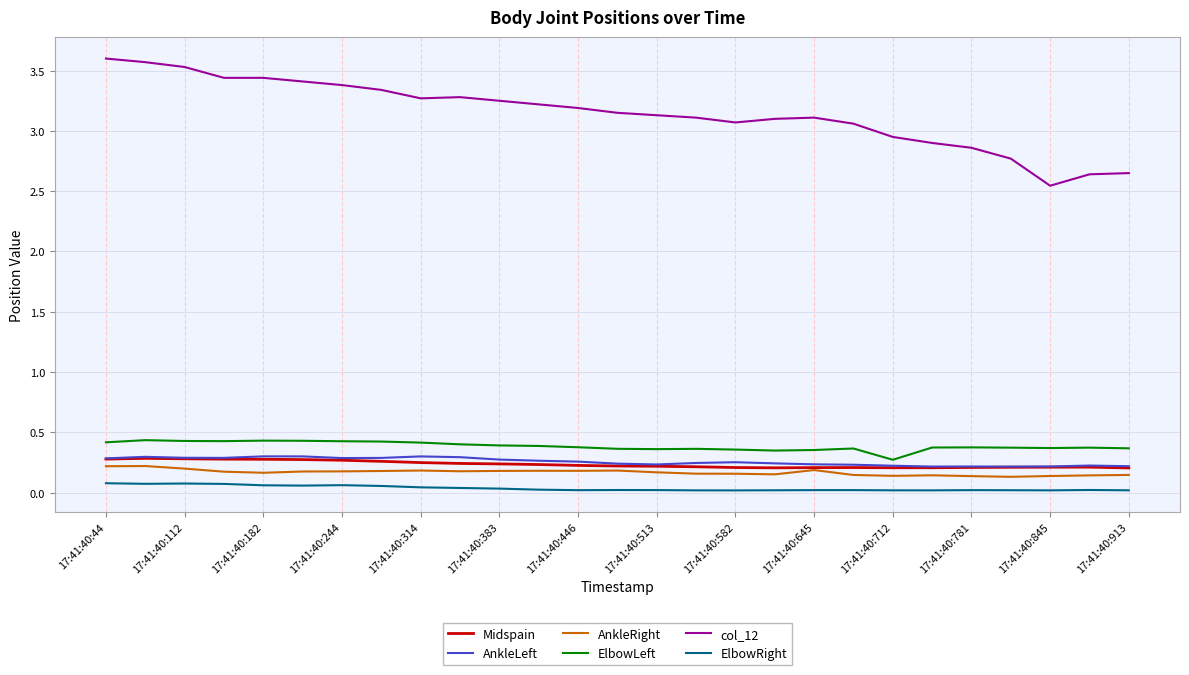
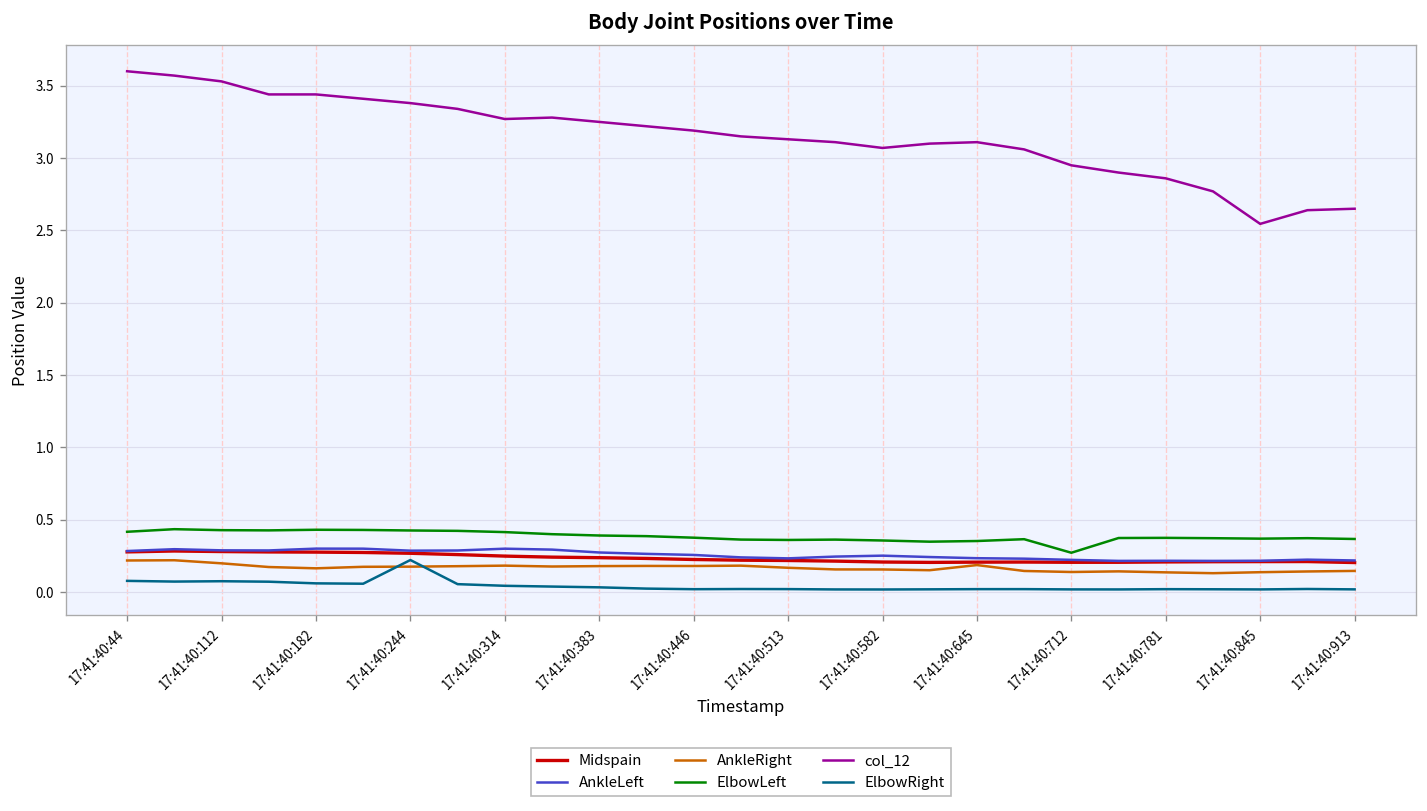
  {
    "Midspain": {
      "17:41:40:182": 0.28,
      "17:41:40:314": 0.25,
      "17:41:40:383": 0.24,
      "17:41:40:446": 0.23,
      "17:41:40:582": 0.21
    },
    "AnkleLeft": {
      "17:41:40:182": 0.30,
      "17:41:40:314": 0.30,
      "17:41:40:383": 0.27,
      "17:41:40:446": 0.26,
      "17:41:40:582": 0.25,
      "17:41:40:645": 0.23
    },
    "AnkleRight": {
      "17:41:40:44": 0.22,
      "17:41:40:112": 0.20,
      "17:41:40:182": 0.16,
      "17:41:40:244": 0.18,
      "17:41:40:314": 0.18,
      "17:41:40:383": 0.18,
      "17:41:40:446": 0.18,
      "17:41:40:513": 0.17,
      "17:41:40:582": 0.16,
      "17:41:40:712": 0.14,
      "17:41:40:781": 0.14,
      "17:41:40:845": 0.14,
      "17:41:40:913": 0.15
    },
    "ElbowLeft": {
      "17:41:40:44": 0.42,
      "17:41:40:112": 0.43,
      "17:41:40:182": 0.43,
      "17:41:40:244": 0.43,
      "17:41:40:314": 0.42,
      "17:41:40:383": 0.39,
      "17:41:40:446": 0.38,
      "17:41:40:513": 0.36,
      "17:41:40:582": 0.36,
      "17:41:40:645": 0.35,
      "17:41:40:712": 0.27,
      "17:41:40:781": 0.38,
      "17:41:40:845": 0.37,
      "17:41:40:913": 0.37
    },
    "col_12": {
      "17:41:40:44": 3.60,
      "17:41:40:112": 3.53,
      "17:41:40:182": 3.44,
      "17:41:40:244": 3.38,
      "17:41:40:314": 3.27,
      "17:41:40:383": 3.25,
      "17:41:40:446": 3.19,
      "17:41:40:513": 3.13,
      "17:41:40:582": 3.07,
      "17:41:40:645": 3.11,
      "17:41:40:712": 2.95,
      "17:41:40:781": 2.86,
      "17:41:40:845": 2.55,
      "17:41:40:913": 2.65
    },
    "ElbowRight": {
      "17:41:40:44": 0.08,
      "17:41:40:112": 0.08,
      "17:41:40:182": 0.06,
-     "17:41:40:244": 0.06,
+     "17:41:40:244": 0.22,
      "17:41:40:314": 0.04,
      "17:41:40:383": 0.03,
      "17:41:40:446": 0.02,
      "17:41:40:513": 0.02,
      "17:41:40:582": 0.02,
      "17:41:40:645": 0.02,
      "17:41:40:712": 0.02,
      "17:41:40:781": 0.02,
      "17:41:40:845": 0.02,
      "17:41:40:913": 0.02
    }
  }
